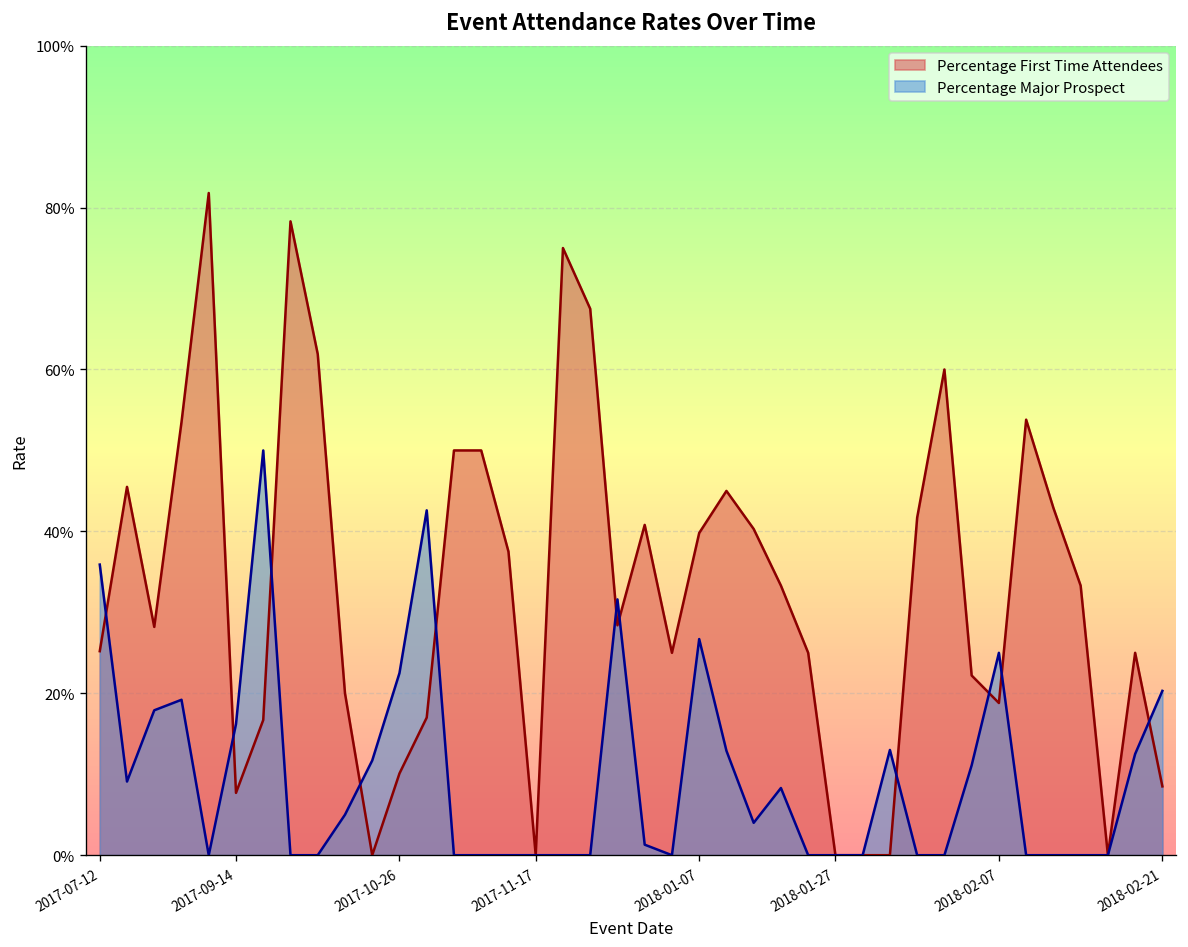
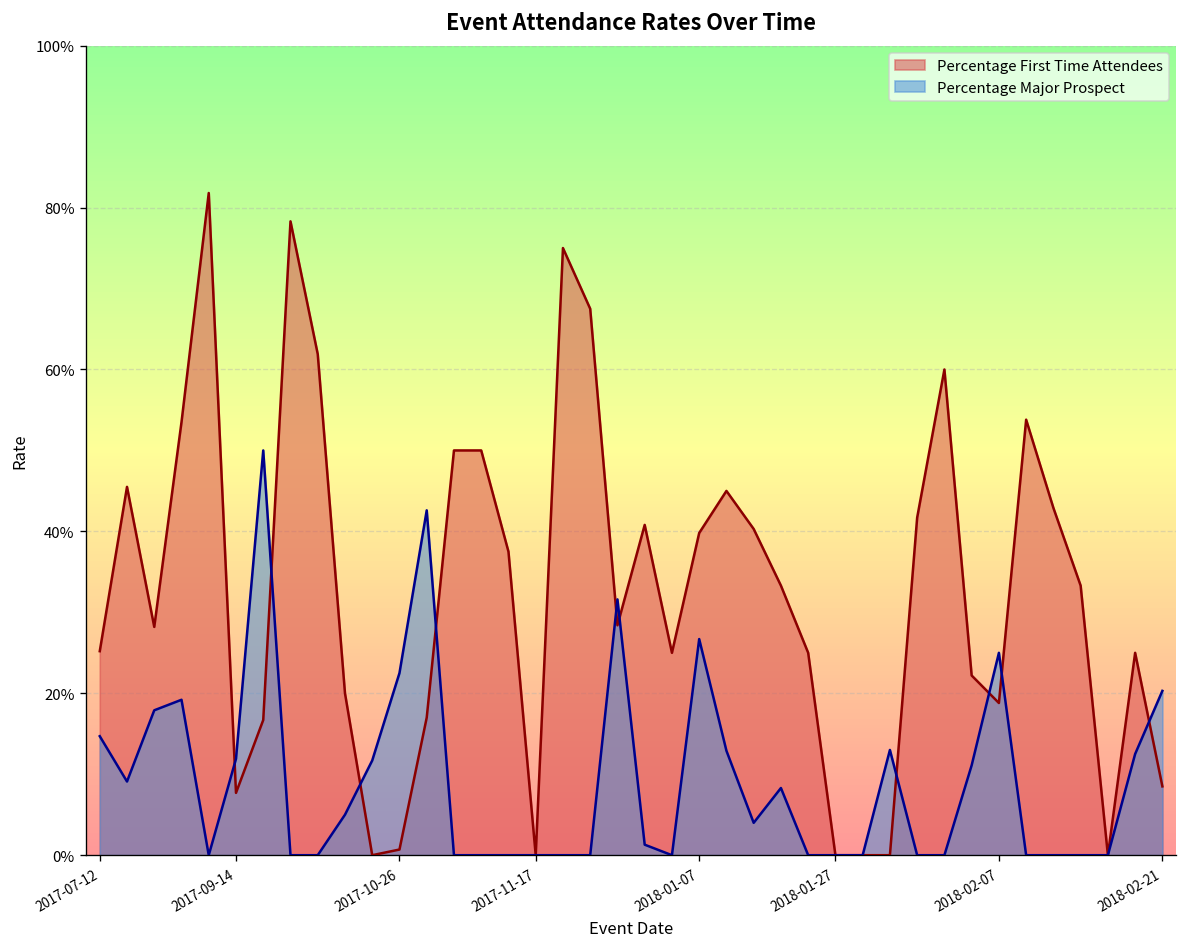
  {
    "Percentage First Time Attendees": {
      "2017-07-12": "25%",
      "2017-09-14": "8%",
-     "2017-10-26": "10%",
+     "2017-10-26": "1%",
      "2018-01-07": "40%"
    },
    "Percentage Major Prospect": {
-     "2017-07-12": "36%",
-     "2017-09-14": "16%",
+     "2017-07-12": "15%",
+     "2017-09-14": "12%",
      "2017-10-26": "23%",
      "2018-01-07": "27%"
    }
  }
